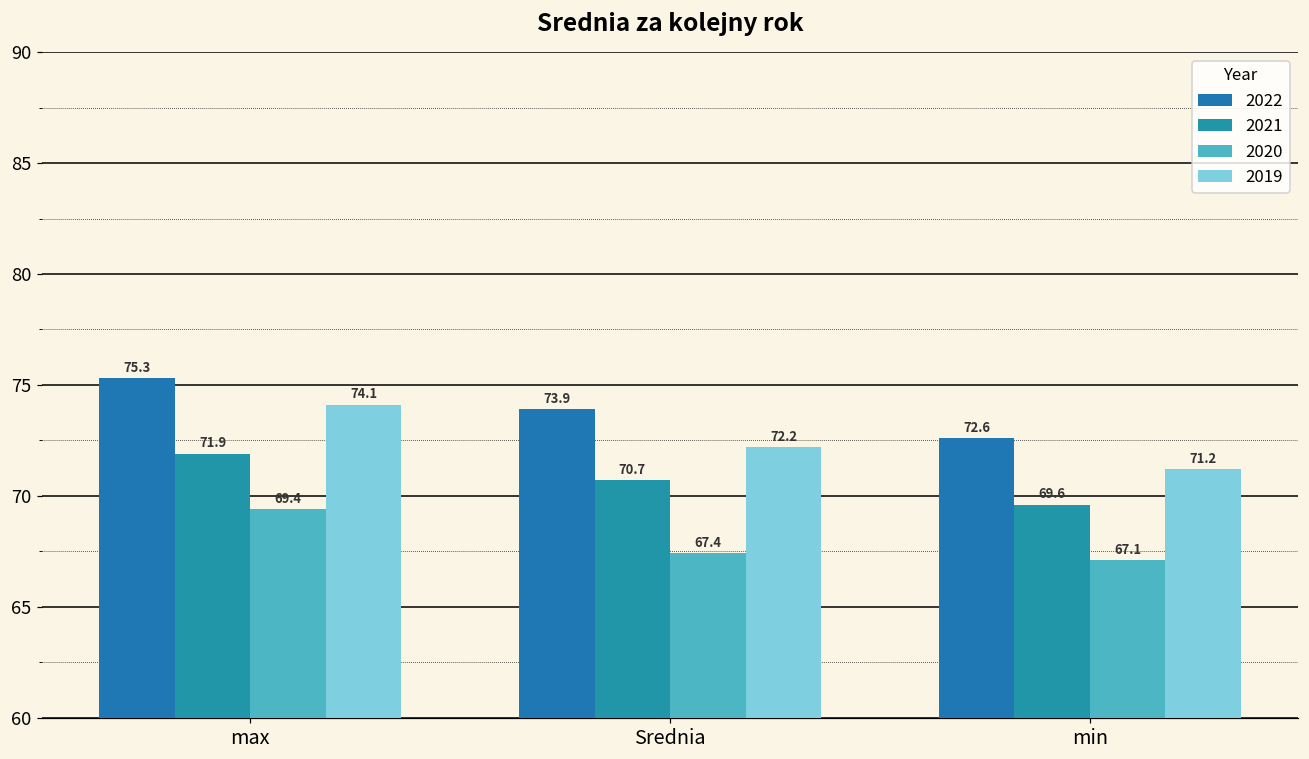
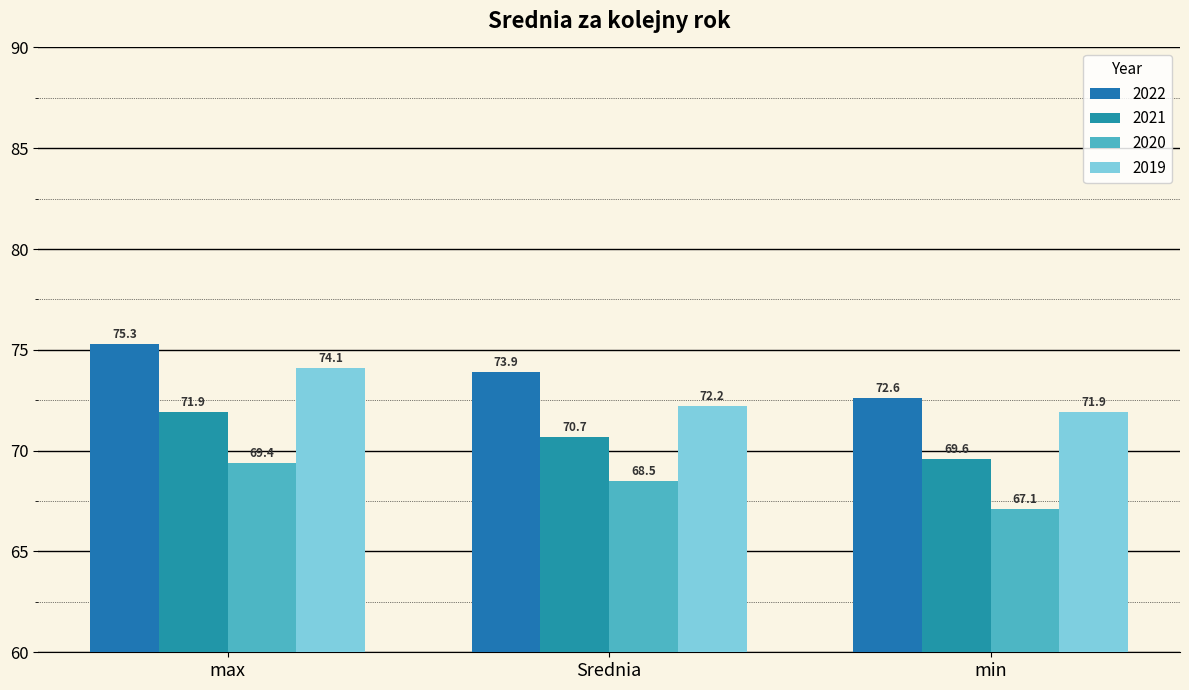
  {
    "2020": {
      "max": 69.4,
-     "Srednia": 67.4,
+     "Srednia": 68.5,
      "min": 67.1
    },
    "2019": {
      "max": 74.1,
      "Srednia": 72.2,
-     "min": 71.2
+     "min": 71.9
    }
  }
